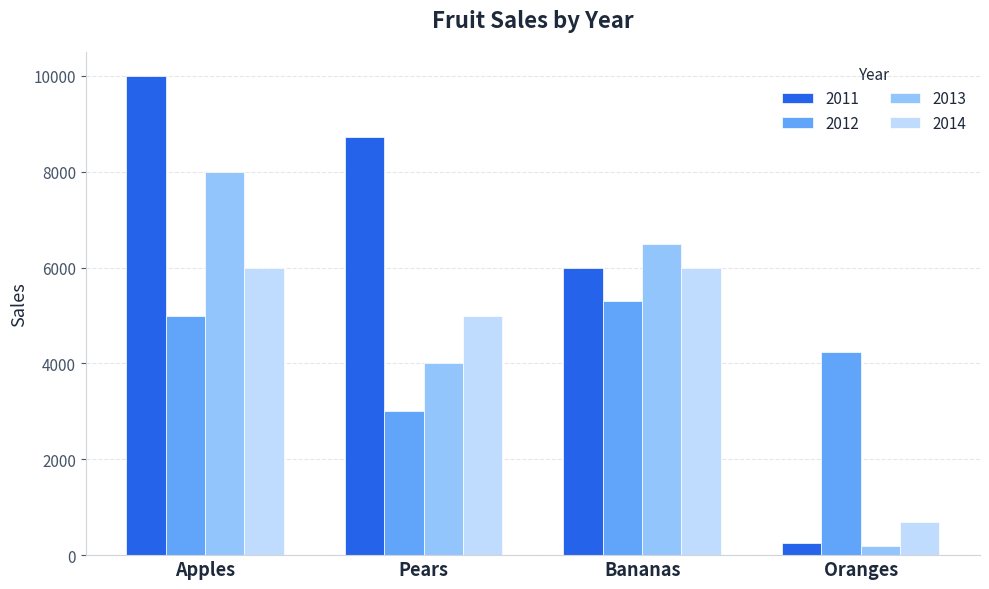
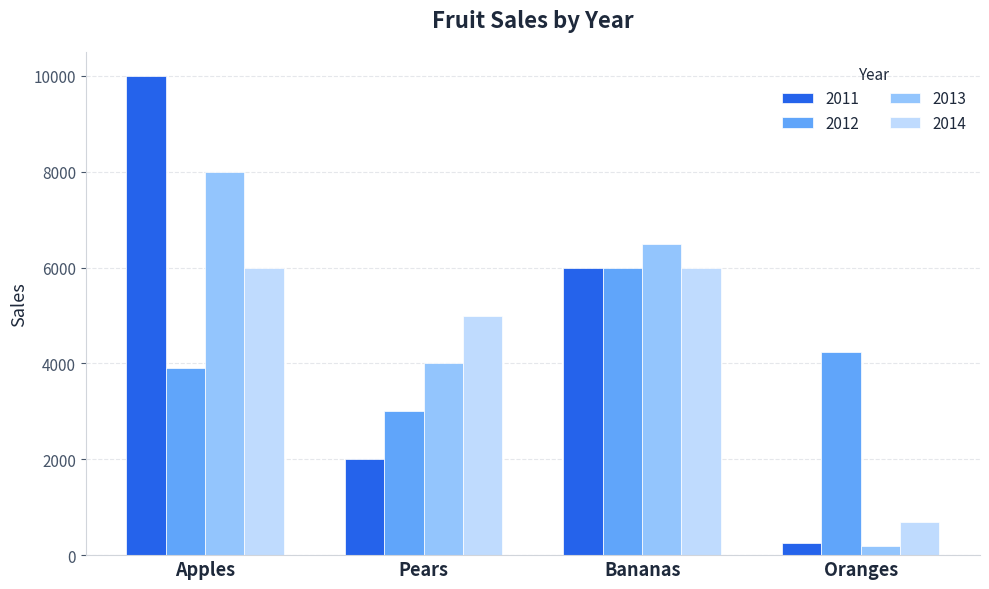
  {
    "2011": {
      "Apples": 10000,
-     "Pears": 8700,
+     "Pears": 2000,
      "Bananas": 6000,
      "Oranges": 300
    },
    "2012": {
-     "Apples": 5000,
+     "Apples": 3900,
      "Pears": 3000,
-     "Bananas": 5300,
+     "Bananas": 6000,
      "Oranges": 4200
    }
  }
